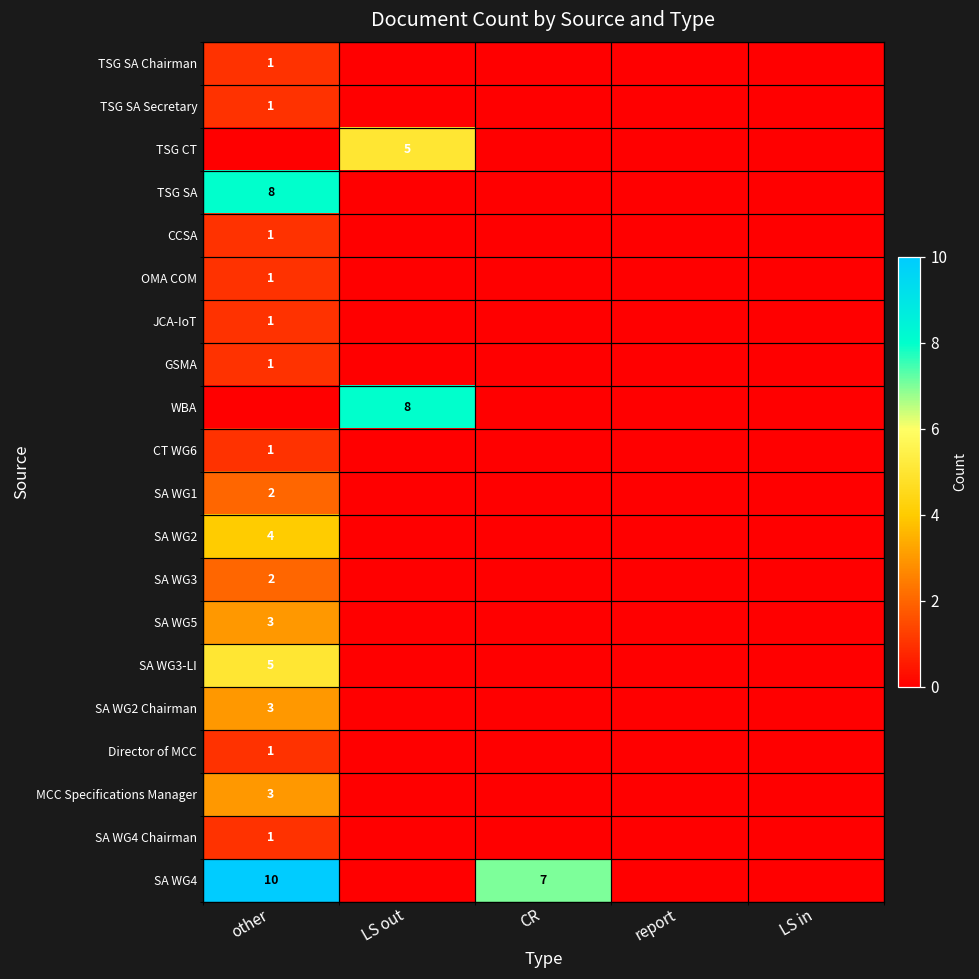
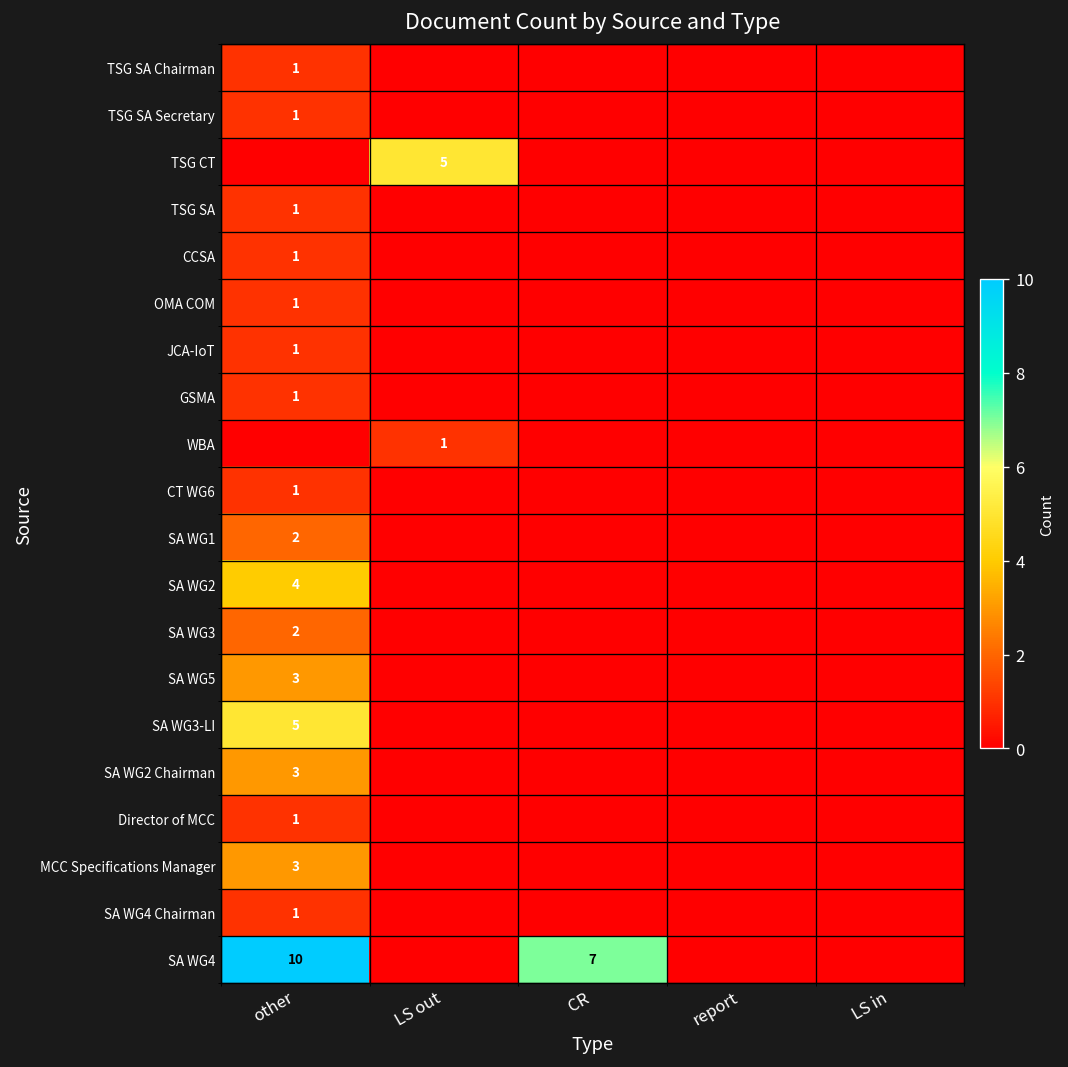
  {
    "TSG SA Chairman": {
      "other": 1
    },
    "TSG SA Secretary": {
      "other": 1
    },
    "TSG CT": {
      "LS out": 5
    },
    "TSG SA": {
-     "other": 8
+     "other": 1
    },
    "CCSA": {
      "other": 1
    },
    "OMA COM": {
      "other": 1
    },
    "JCA-IoT": {
      "other": 1
    },
    "GSMA": {
      "other": 1
    },
    "WBA": {
-     "LS out": 8
+     "LS out": 1
    },
    "CT WG6": {
      "other": 1
    },
    "SA WG1": {
      "other": 2
    },
    "SA WG2": {
      "other": 4
    },
    "SA WG3": {
      "other": 2
    },
    "SA WG5": {
      "other": 3
    },
    "SA WG3-LI": {
      "other": 5
    },
    "SA WG2 Chairman": {
      "other": 3
    },
    "Director of MCC": {
      "other": 1
    },
    "MCC Specifications Manager": {
      "other": 3
    },
    "SA WG4 Chairman": {
      "other": 1
    },
    "SA WG4": {
      "other": 10,
      "CR": 7
    }
  }
